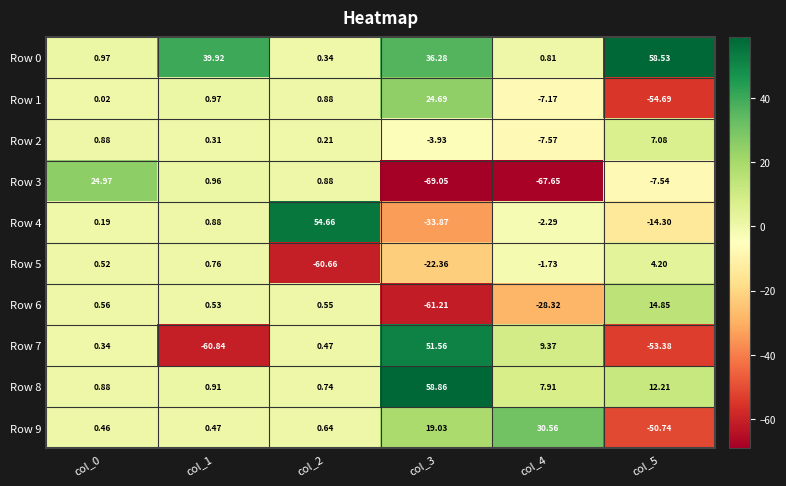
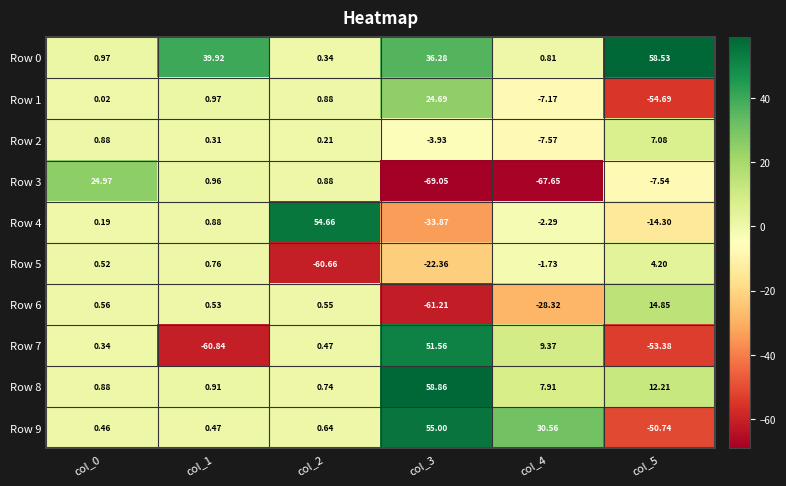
  {
    "Row 0": {
      "col_0": 0.97,
      "col_1": 39.92,
      "col_2": 0.34,
      "col_3": 36.28,
      "col_4": 0.81,
      "col_5": 58.53
    },
    "Row 1": {
      "col_0": 0.02,
      "col_1": 0.97,
      "col_2": 0.88,
      "col_3": 24.69,
      "col_4": -7.17,
      "col_5": -54.69
    },
    "Row 2": {
      "col_0": 0.88,
      "col_1": 0.31,
      "col_2": 0.21,
      "col_3": -3.93,
      "col_4": -7.57,
      "col_5": 7.08
    },
    "Row 3": {
      "col_0": 24.97,
      "col_1": 0.96,
      "col_2": 0.88,
      "col_3": -69.05,
      "col_4": -67.65,
      "col_5": -7.54
    },
    "Row 4": {
      "col_0": 0.19,
      "col_1": 0.88,
      "col_2": 54.66,
      "col_3": -33.87,
      "col_4": -2.29,
      "col_5": -14.30
    },
    "Row 5": {
      "col_0": 0.52,
      "col_1": 0.76,
      "col_2": -60.66,
      "col_3": -22.36,
      "col_4": -1.73,
      "col_5": 4.20
    },
    "Row 6": {
      "col_0": 0.56,
      "col_1": 0.53,
      "col_2": 0.55,
      "col_3": -61.21,
      "col_4": -28.32,
      "col_5": 14.85
    },
    "Row 7": {
      "col_0": 0.34,
      "col_1": -60.84,
      "col_2": 0.47,
      "col_3": 51.56,
      "col_4": 9.37,
      "col_5": -53.38
    },
    "Row 8": {
      "col_0": 0.88,
      "col_1": 0.91,
      "col_2": 0.74,
      "col_3": 58.86,
      "col_4": 7.91,
      "col_5": 12.21
    },
    "Row 9": {
      "col_0": 0.46,
      "col_1": 0.47,
      "col_2": 0.64,
-     "col_3": 19.03,
+     "col_3": 55.00,
      "col_4": 30.56,
      "col_5": -50.74
    }
  }
